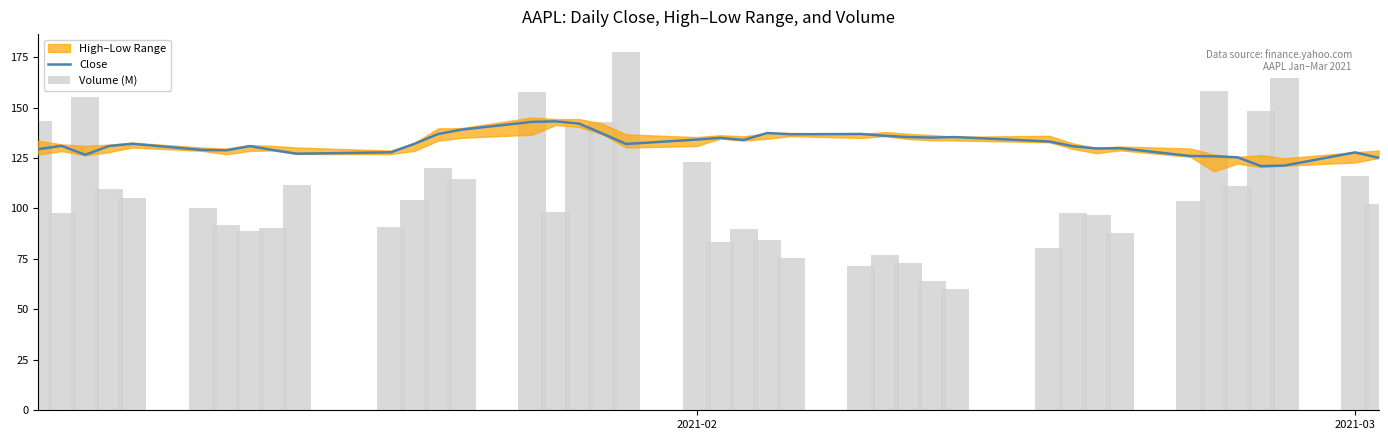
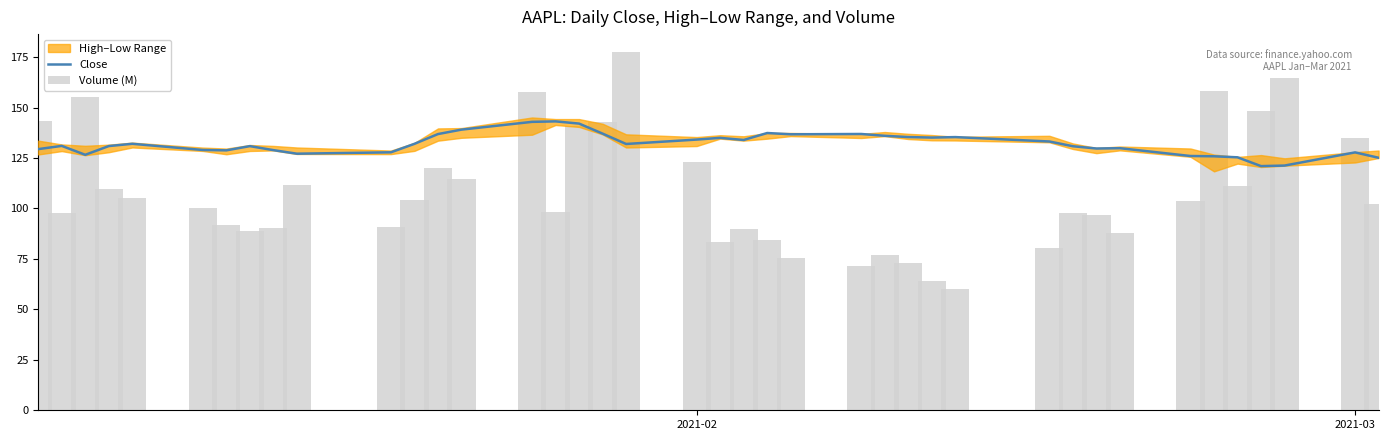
  {
    "Volume (M)": {
      "2021-02": 123,
-     "2021-03": 116
+     "2021-03": 135
    }
  }
